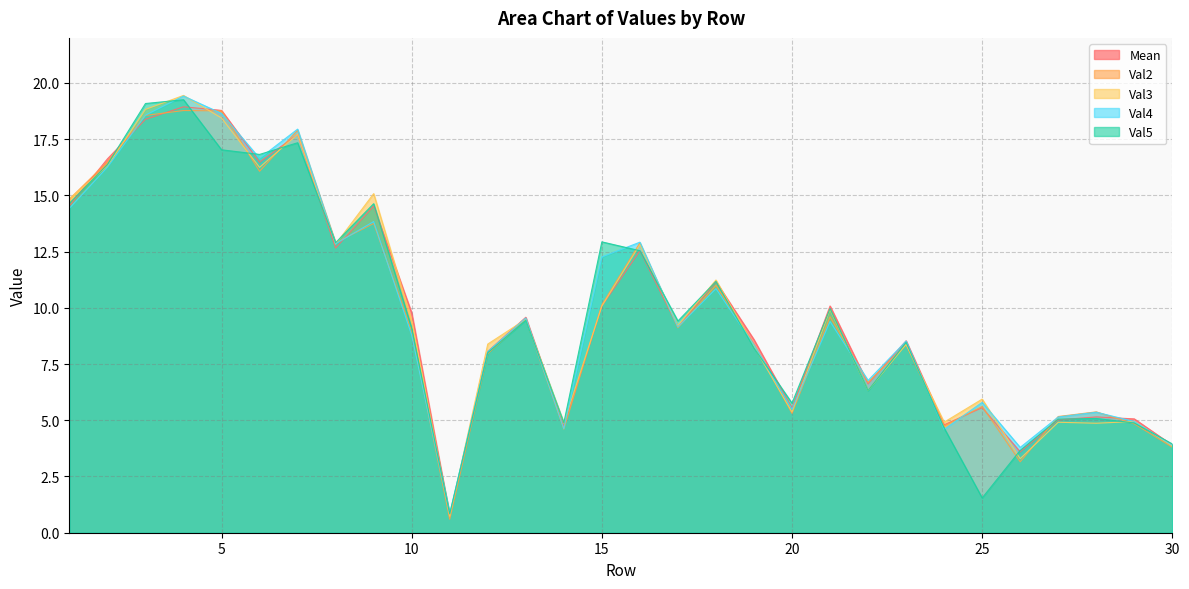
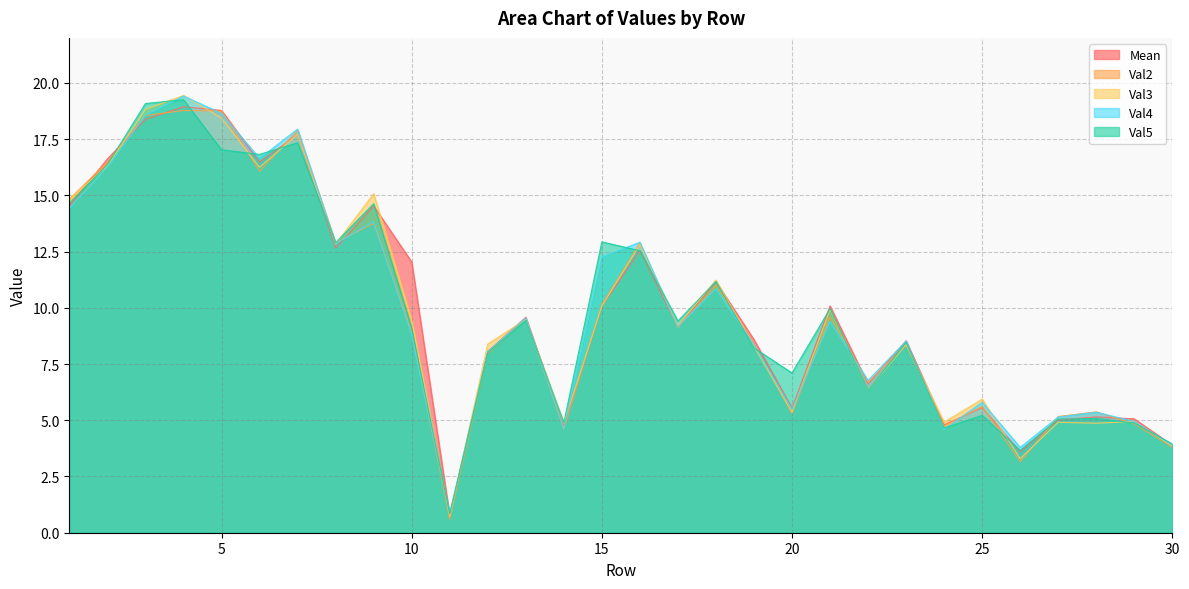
  {
    "Mean": {
-     "10": 9.8
+     "10": 12.0
    },
    "Val4": {
      "5": 18.6,
      "10": 8.8,
      "15": 12.3,
      "25": 5.8
    },
    "Val5": {
      "5": 17.0,
      "10": 9.1,
      "15": 12.9,
-     "20": 5.8,
-     "25": 1.5
+     "20": 7.1,
+     "25": 5.2
    }
  }
